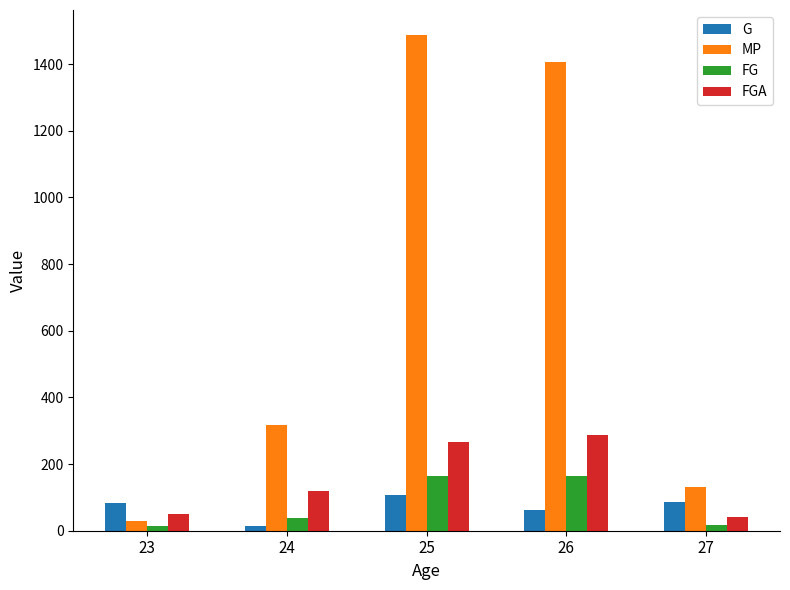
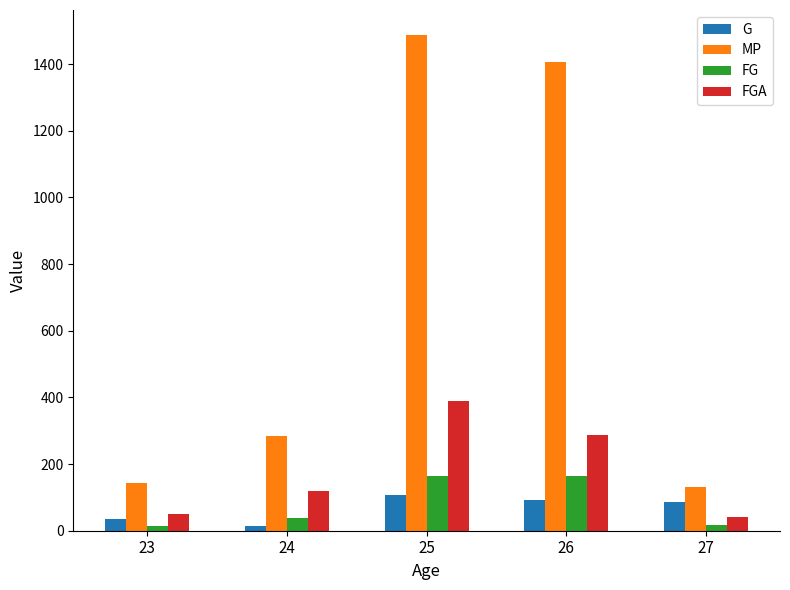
  {
    "G": {
-     "23": 80,
+     "23": 30,
      "24": 10,
      "25": 110,
-     "26": 60,
+     "26": 90,
      "27": 90
    },
    "MP": {
-     "23": 30,
-     "24": 320,
+     "23": 140,
+     "24": 290,
      "25": 1490,
      "26": 1410,
      "27": 130
    },
    "FG": {
      "23": 10,
      "24": 40,
      "25": 170,
      "26": 160,
      "27": 20
    },
    "FGA": {
      "23": 50,
      "24": 120,
-     "25": 270,
+     "25": 390,
      "26": 290,
      "27": 40
    }
  }
